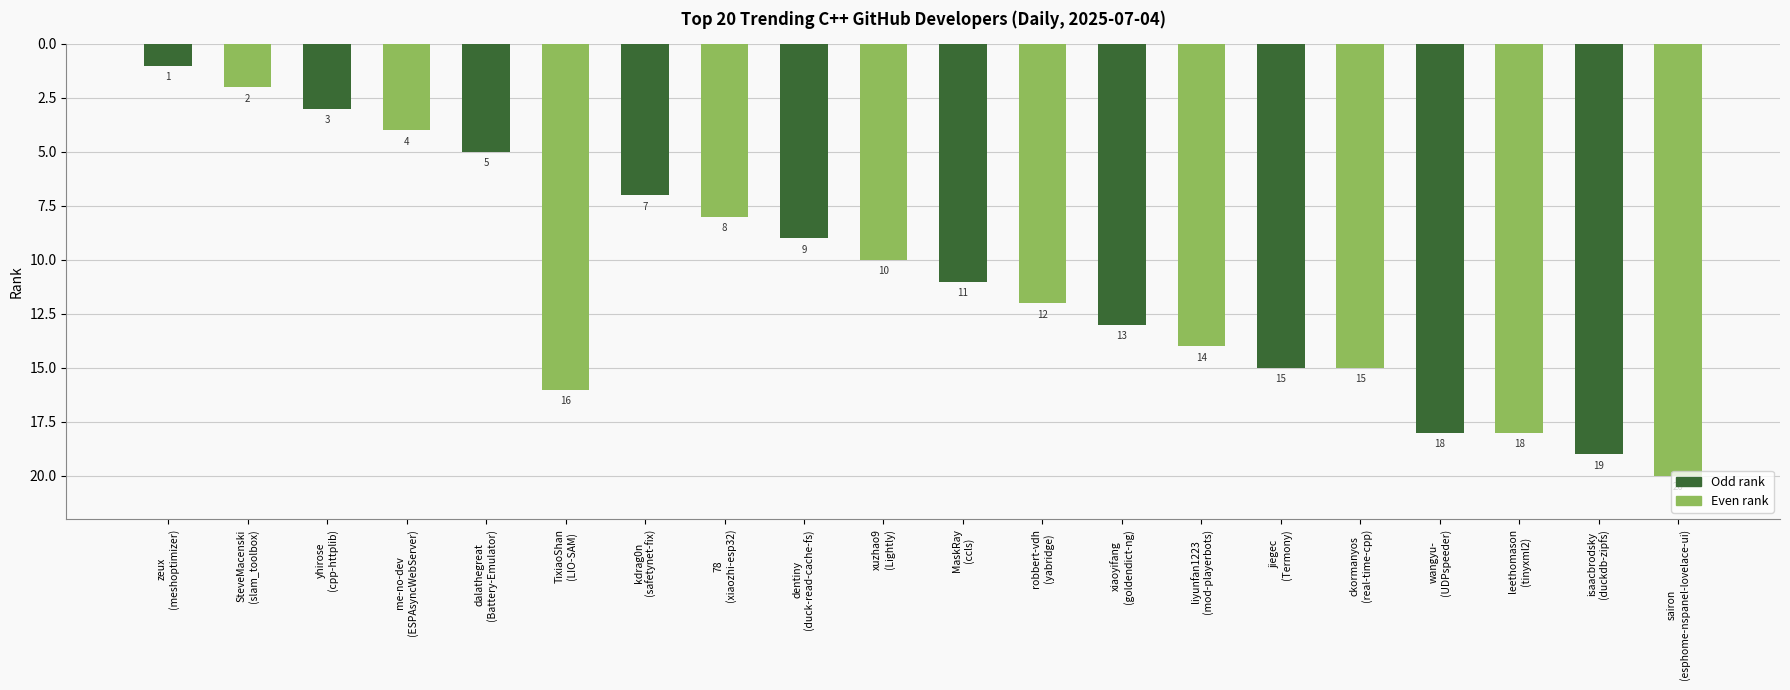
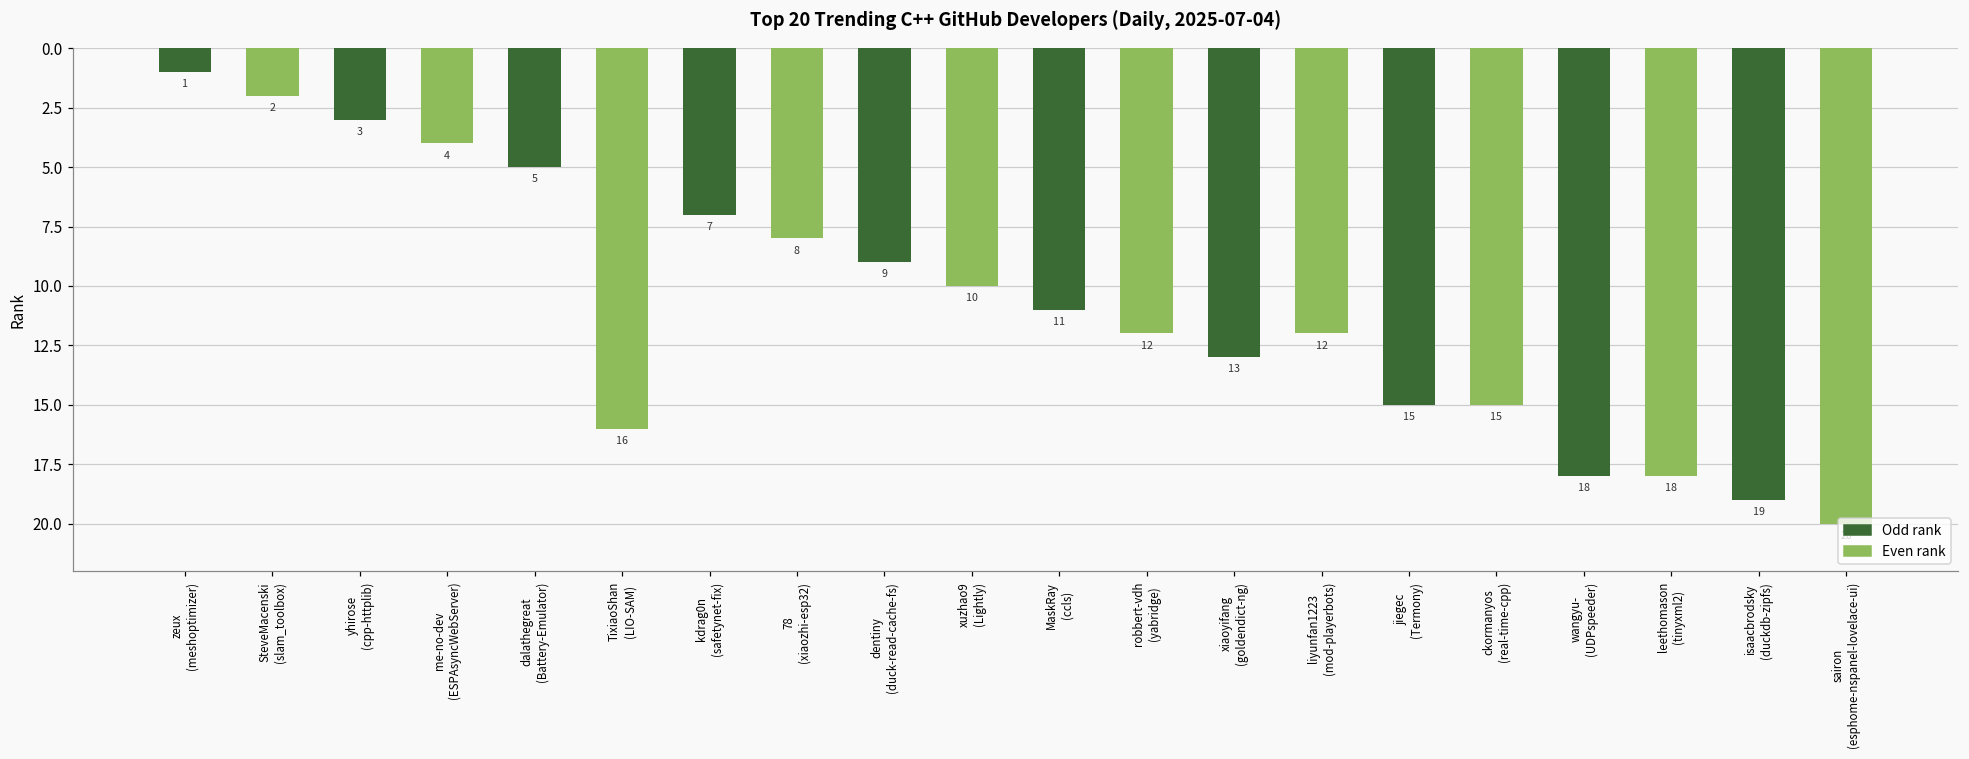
  {
    "zeux (meshoptimizer)": 1,
    "SteveMacenski (slam_toolbox)": 2,
    "yhirose (cpp-httplib)": 3,
    "me-no-dev (ESPAsyncWebServer)": 4,
    "dalathegreat (Battery-Emulator)": 5,
    "TixiaoShan (LIO-SAM)": 16,
    "kdrag0n (safetynet-fix)": 7,
    "78 (xiaozhi-esp32)": 8,
    "dentiny (duck-read-cache-fs)": 9,
    "xuzhao9 (Lightly)": 10,
    "MaskRay (ccls)": 11,
    "robbert-vdh (yabridge)": 12,
    "xiaoyifang (goldendict-ng)": 13,
-   "liyunfan1223 (mod-playerbots)": 14,
+   "liyunfan1223 (mod-playerbots)": 12,
    "jiegec (Termony)": 15,
    "ckormanyos (real-time-cpp)": 15,
    "wangyu- (UDPspeeder)": 18,
    "leethomason (tinyxml2)": 18,
    "isaacbrodsky (duckdb-zipfs)": 19
  }
